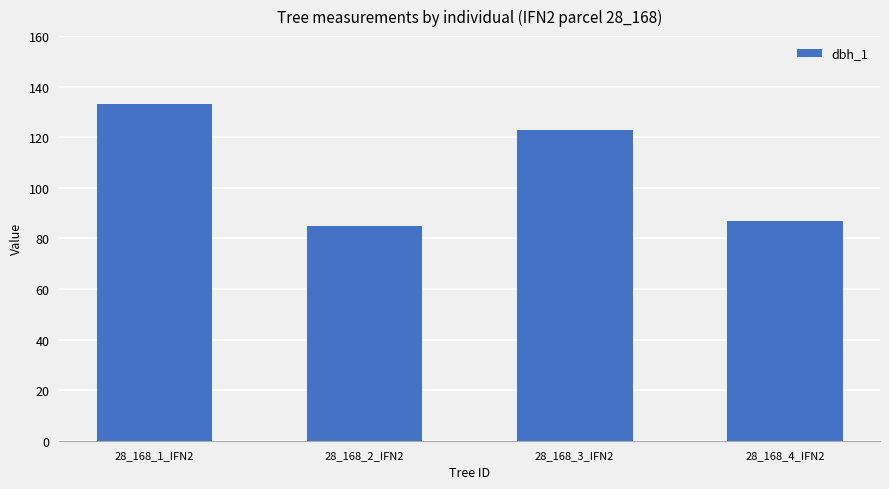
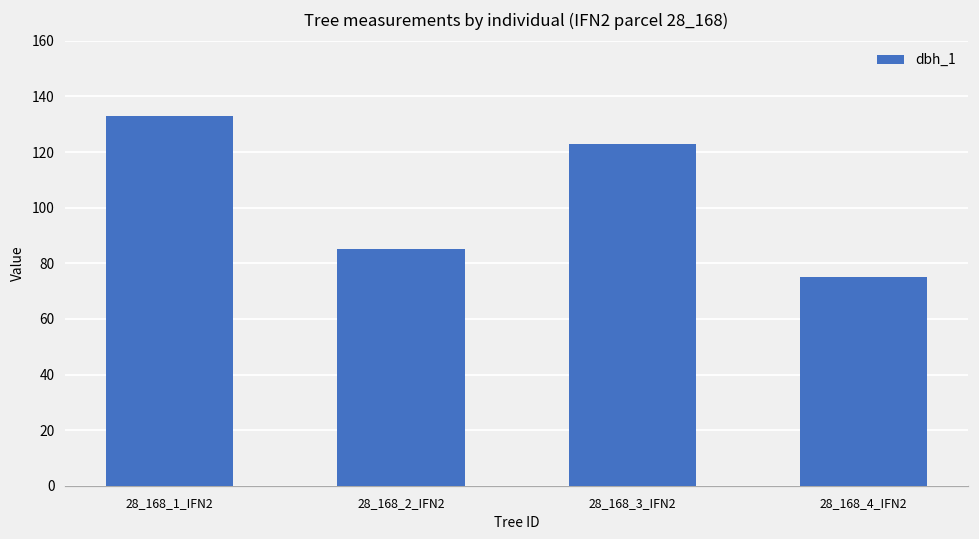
  {
    "28_168_1_IFN2": 133,
    "28_168_2_IFN2": 85,
    "28_168_3_IFN2": 123,
-   "28_168_4_IFN2": 87
+   "28_168_4_IFN2": 75
  }
